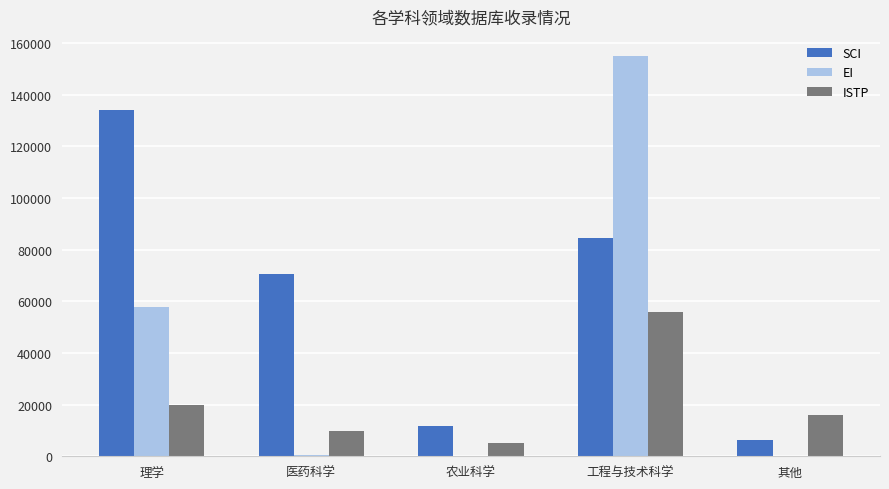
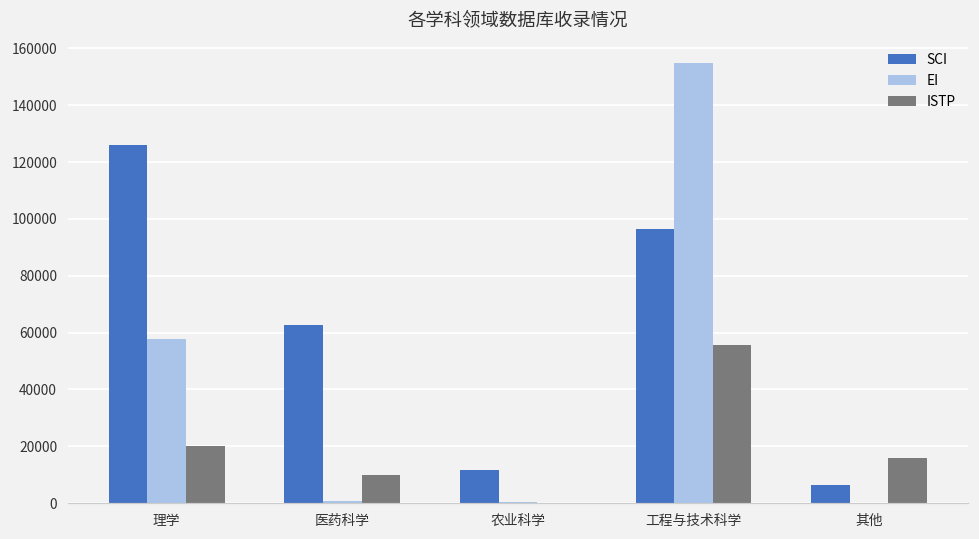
  {
    "SCI": {
-     "理学": 134000,
-     "医药科学": 71000,
+     "理学": 126000,
+     "医药科学": 63000,
      "农业科学": 12000,
-     "工程与技术科学": 85000,
+     "工程与技术科学": 96000,
      "其他": 6000
    },
    "EI": {
      "理学": 58000,
      "工程与技术科学": 155000
    },
    "ISTP": {
      "理学": 20000,
      "医药科学": 10000,
-     "农业科学": 5000,
+     "农业科学": 0,
      "工程与技术科学": 56000,
      "其他": 16000
    }
  }
